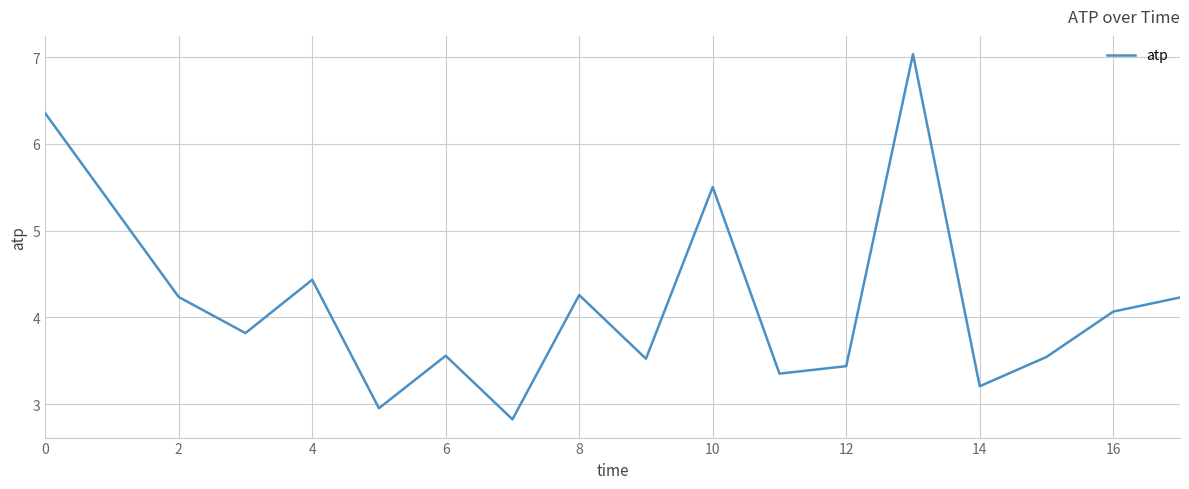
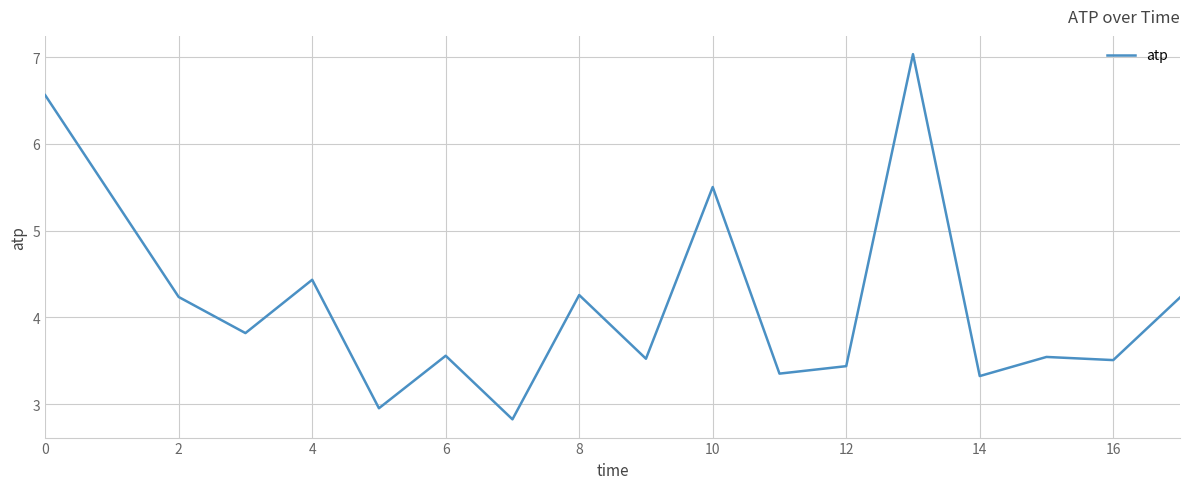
  {
-   "0": 6.4,
+   "0": 6.6,
    "2": 4.2,
    "4": 4.4,
    "6": 3.6,
    "8": 4.3,
    "10": 5.5,
    "12": 3.4,
-   "14": 3.2,
-   "16": 4.1
+   "14": 3.3,
+   "16": 3.5
  }
